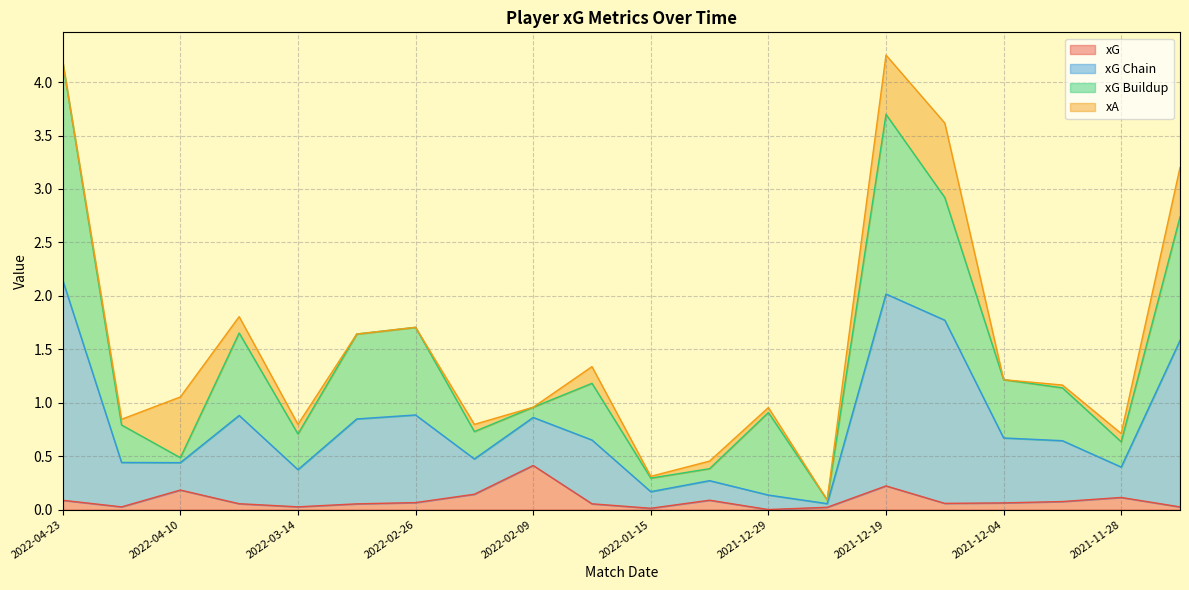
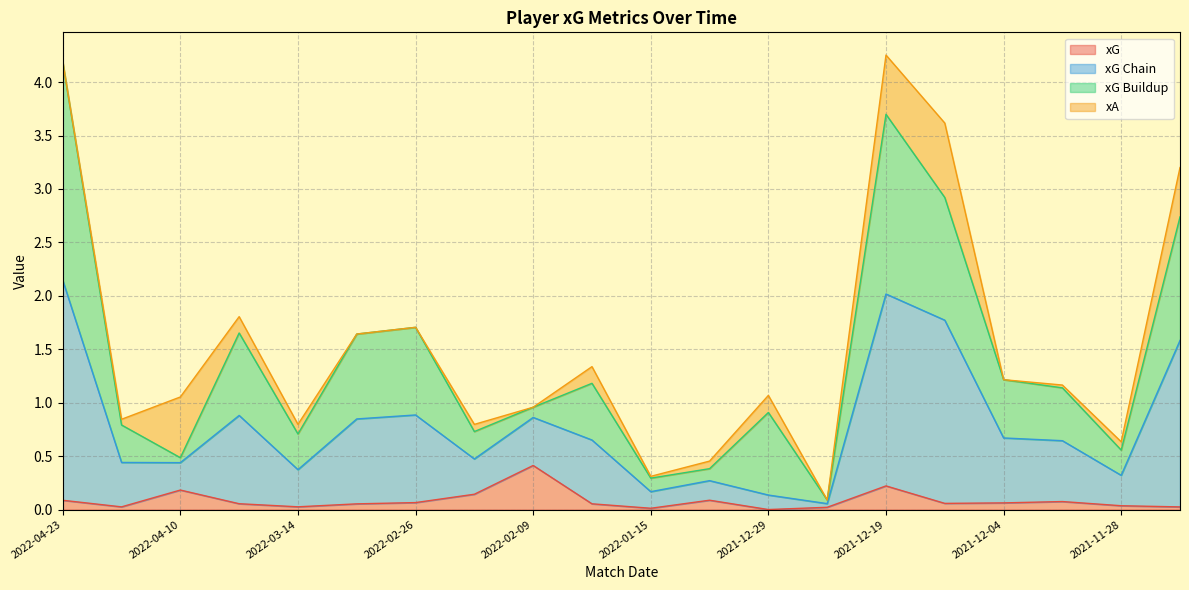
  {
    "xG": {
      "2022-04-23": 0.09,
      "2022-04-10": 0.18,
      "2022-03-14": 0.03,
      "2022-02-26": 0.07,
      "2022-02-09": 0.41,
      "2022-01-15": 0.01,
      "2021-12-29": 0.00,
      "2021-12-19": 0.22,
      "2021-12-04": 0.06,
-     "2021-11-28": 0.11
+     "2021-11-28": 0.04
    },
    "xG Chain": {
      "2022-04-23": 2.06,
      "2022-04-10": 0.26,
      "2022-03-14": 0.35,
      "2022-02-26": 0.82,
      "2022-02-09": 0.45,
      "2022-01-15": 0.16,
      "2021-12-29": 0.14,
      "2021-12-19": 1.80,
      "2021-12-04": 0.61,
      "2021-11-28": 0.28
    },
    "xG Buildup": {
      "2022-04-10": 0.05,
      "2022-03-14": 0.33,
      "2021-12-29": 0.77,
      "2021-12-19": 1.68,
      "2021-11-28": 0.24
    },
    "xA": {
      "2022-04-10": 0.57,
      "2022-03-14": 0.09,
-     "2021-12-29": 0.05,
+     "2021-12-29": 0.16,
      "2021-12-19": 0.55,
      "2021-11-28": 0.08
    }
  }
